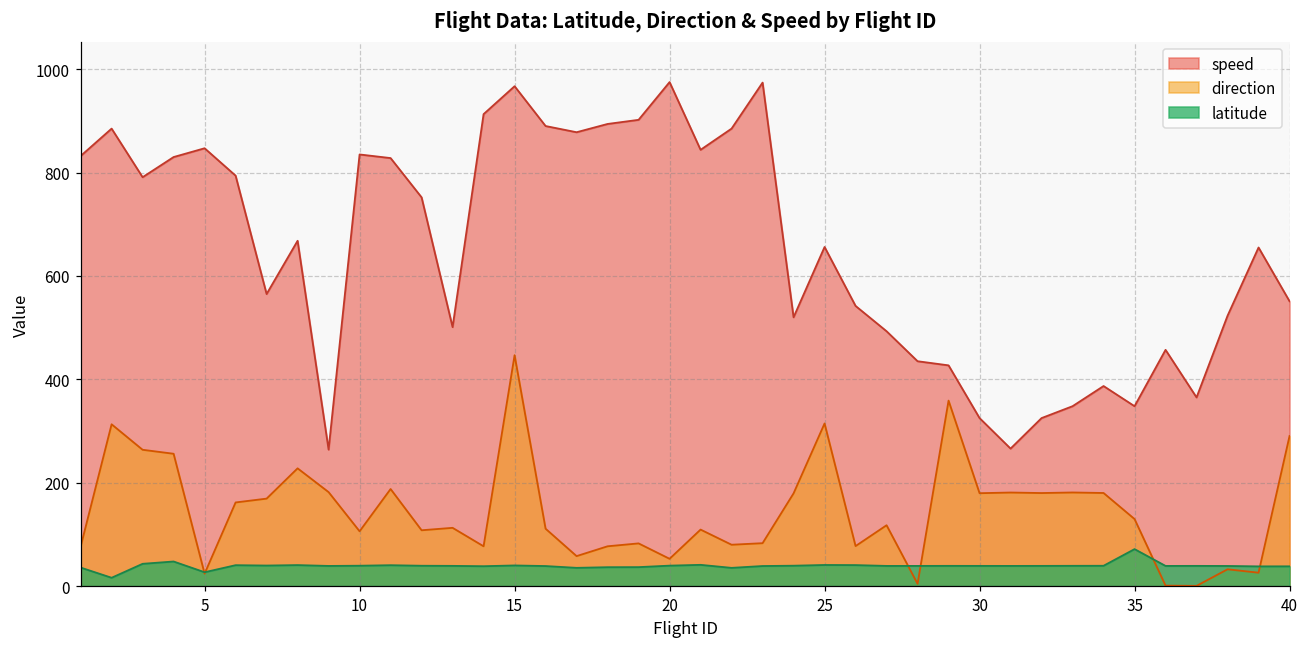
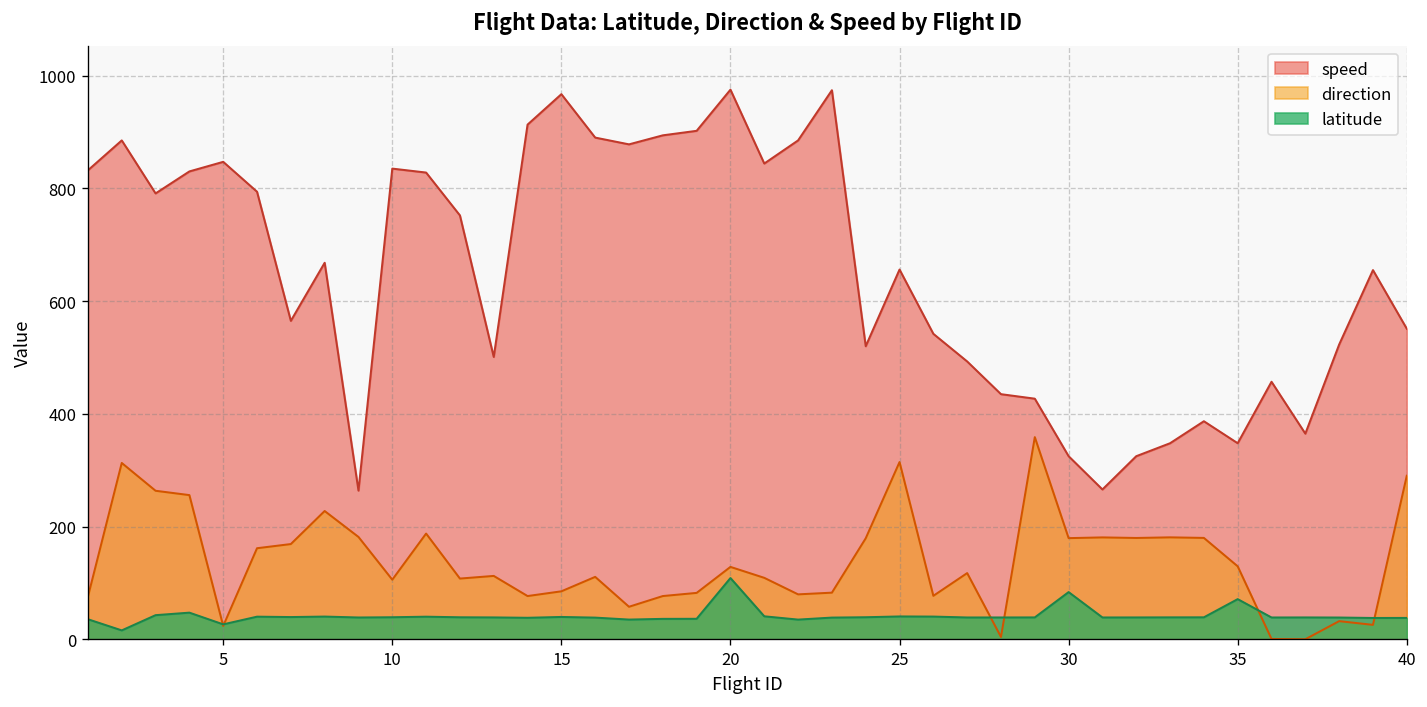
  {
    "speed": {
      "5": 850,
      "10": 840,
      "15": 970,
      "20": 980,
      "25": 660,
      "30": 330,
      "35": 350,
      "40": 550
    },
    "direction": {
      "10": 110,
-     "15": 450,
-     "20": 50,
+     "15": 90,
+     "20": 130,
      "25": 310,
      "30": 180,
      "35": 130,
      "40": 290
    },
    "latitude": {
      "10": 40,
      "15": 40,
-     "20": 40,
+     "20": 110,
      "25": 40,
-     "30": 40,
+     "30": 80,
      "35": 70,
      "40": 40
    }
  }
